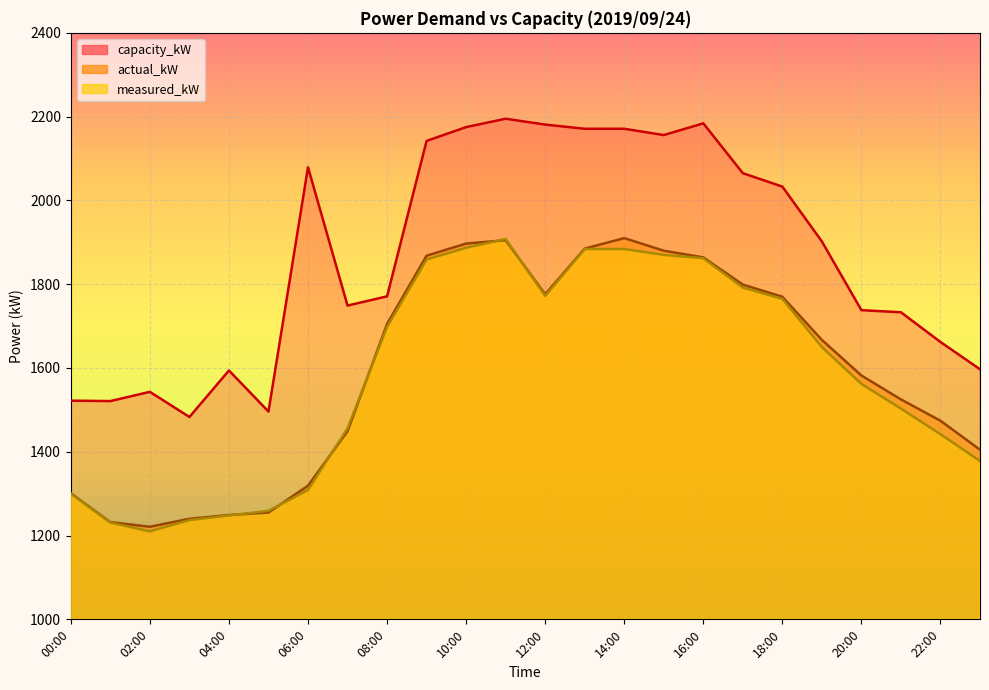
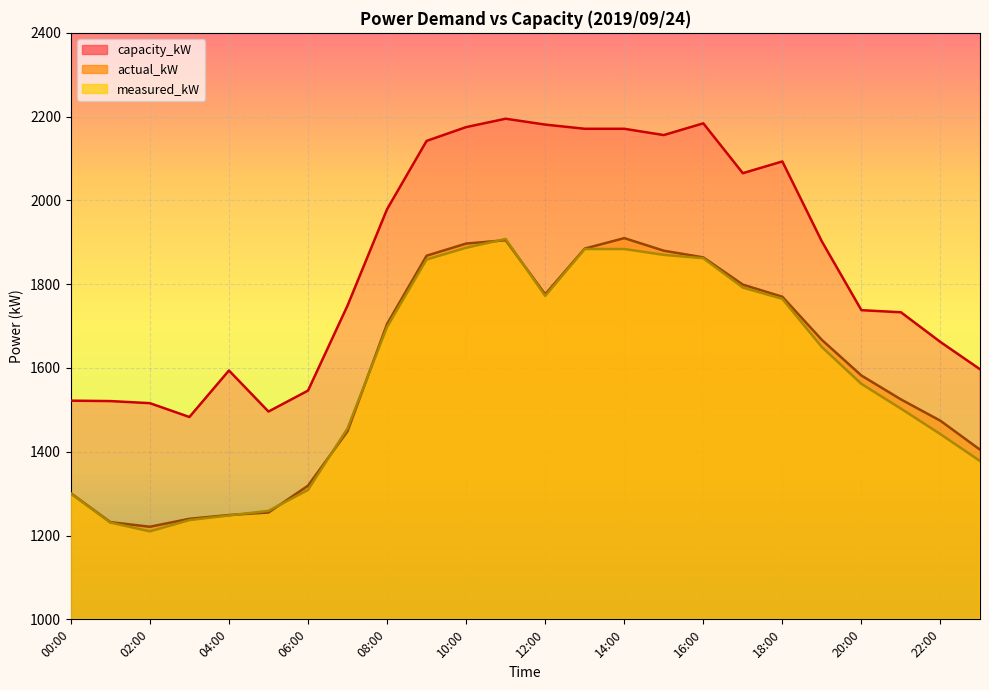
  {
    "capacity_kW": {
      "00:00": 1520,
-     "02:00": 1540,
+     "02:00": 1520,
      "04:00": 1590,
-     "06:00": 2080,
-     "08:00": 1770,
+     "06:00": 1550,
+     "08:00": 1980,
      "10:00": 2180,
      "12:00": 2180,
      "14:00": 2170,
      "16:00": 2180,
-     "18:00": 2030,
+     "18:00": 2090,
      "20:00": 1740,
      "22:00": 1660
    }
  }
